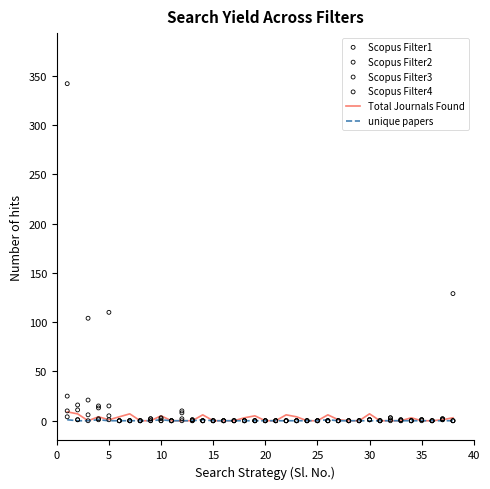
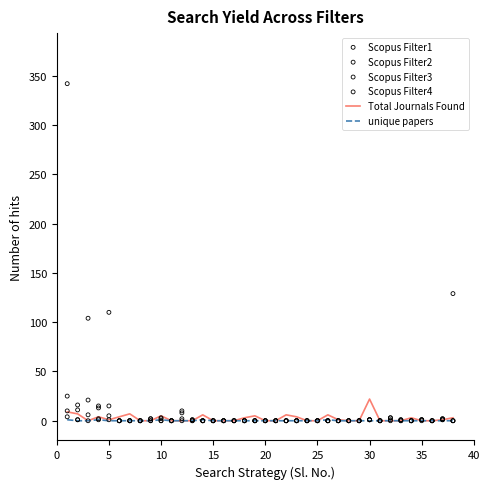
  {
    "Total Journals Found": {
-     "30": 10
+     "30": 20
    }
  }
